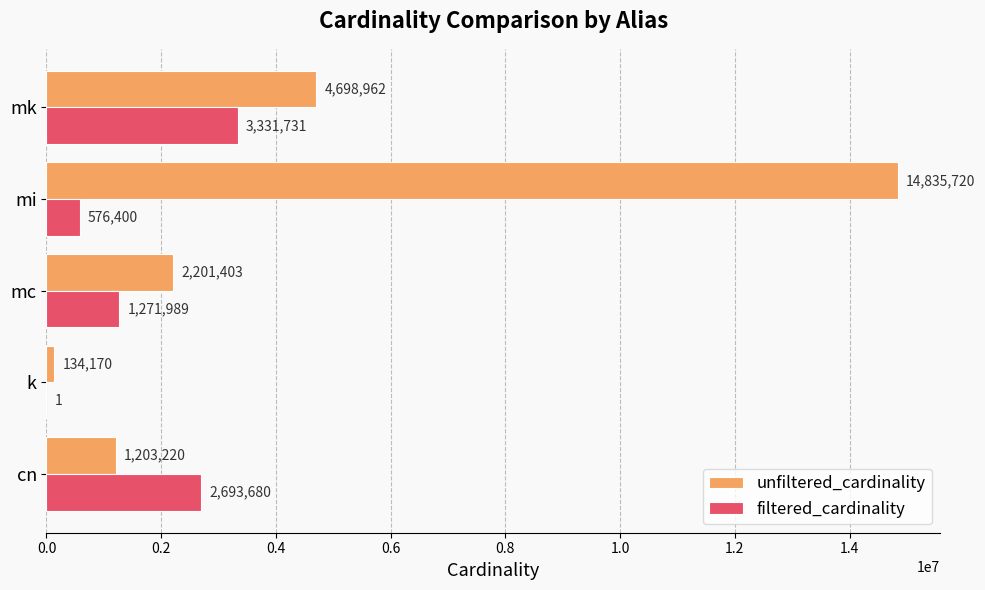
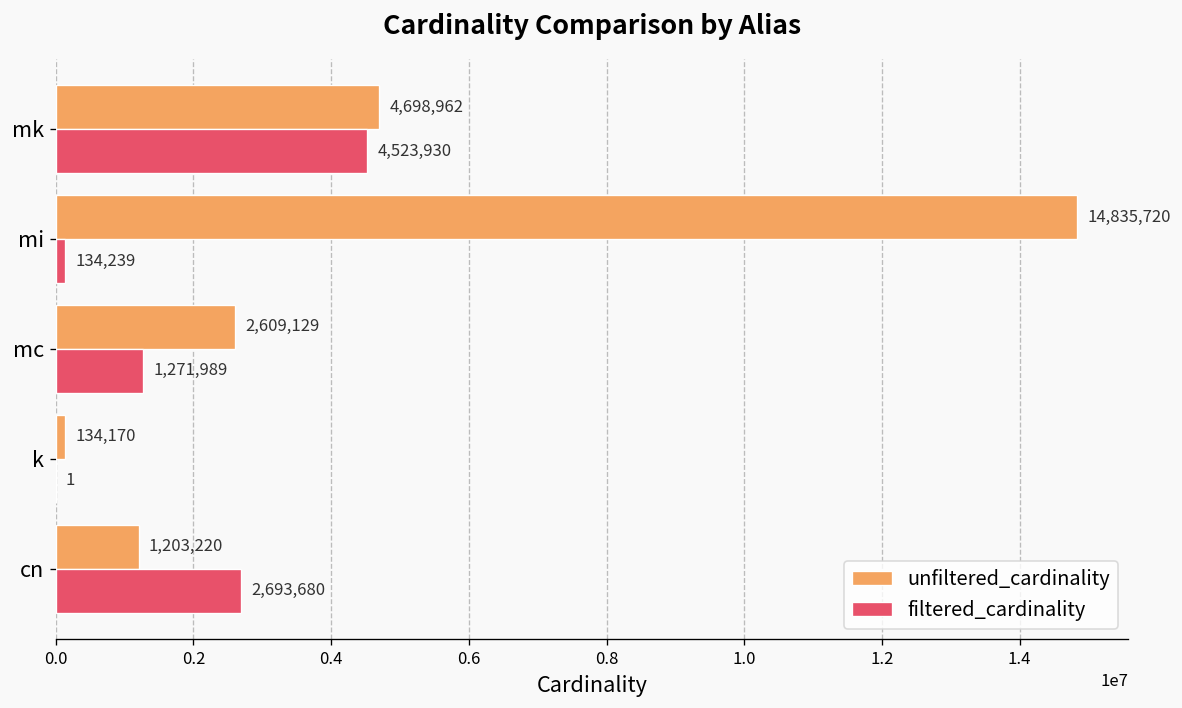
  {
    "unfiltered_cardinality": {
      "mk": "4,698,962",
      "mi": "14,835,720",
-     "mc": "2,201,403",
+     "mc": "2,609,129",
      "k": "134,170",
      "cn": "1,203,220"
    },
    "filtered_cardinality": {
-     "mk": "3,331,731",
-     "mi": "576,400",
+     "mk": "4,523,930",
+     "mi": "134,239",
      "mc": "1,271,989",
      "k": "1",
      "cn": "2,693,680"
    }
  }
